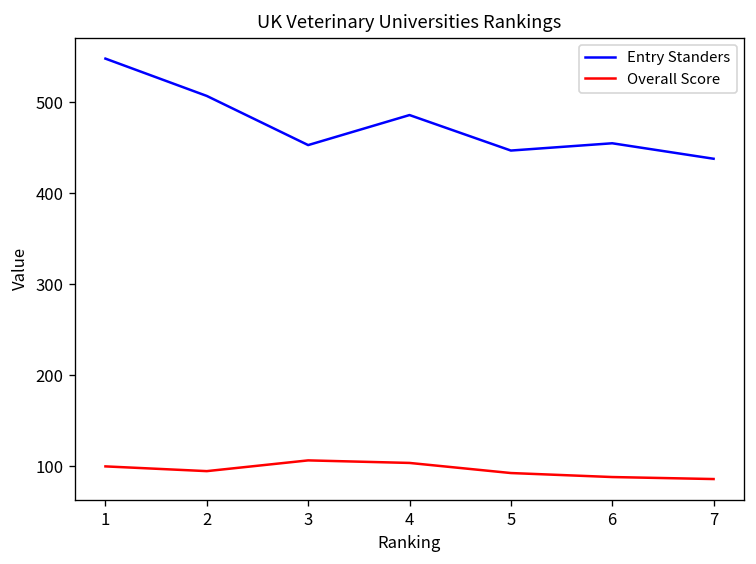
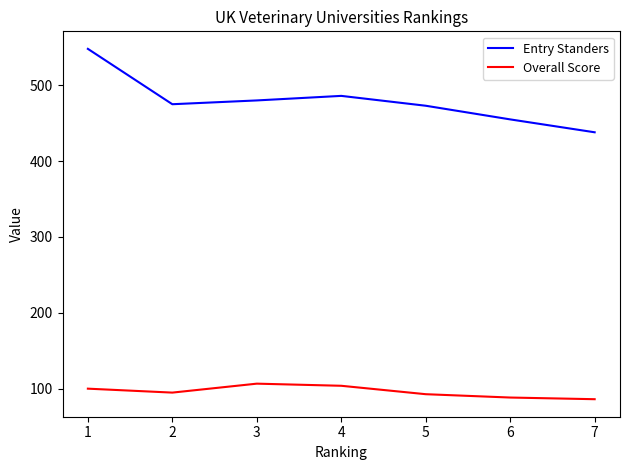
  {
    "Entry Standers": {
      "1": 550,
-     "2": 510,
-     "3": 450,
+     "2": 480,
+     "3": 480,
      "4": 490,
-     "5": 450,
+     "5": 470,
      "6": 460,
      "7": 440
    },
    "Overall Score": {
      "1": 100,
      "2": 90,
      "3": 110,
      "4": 100,
      "5": 90,
      "6": 90,
      "7": 90
    }
  }
